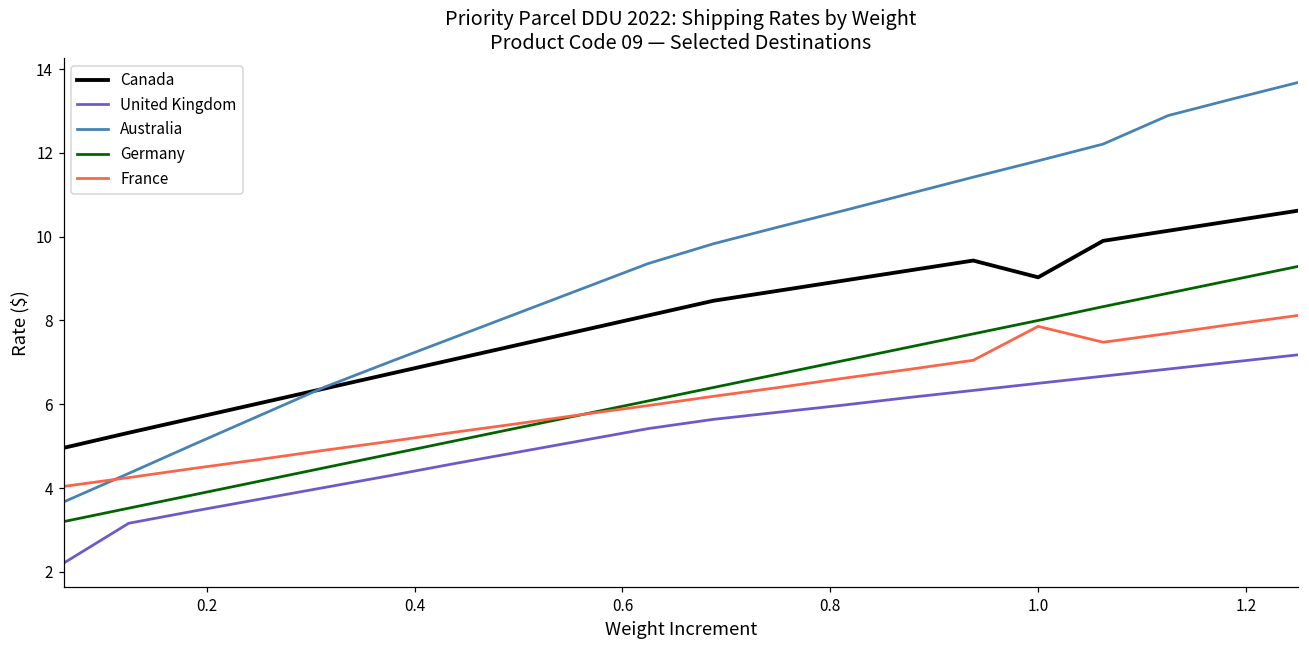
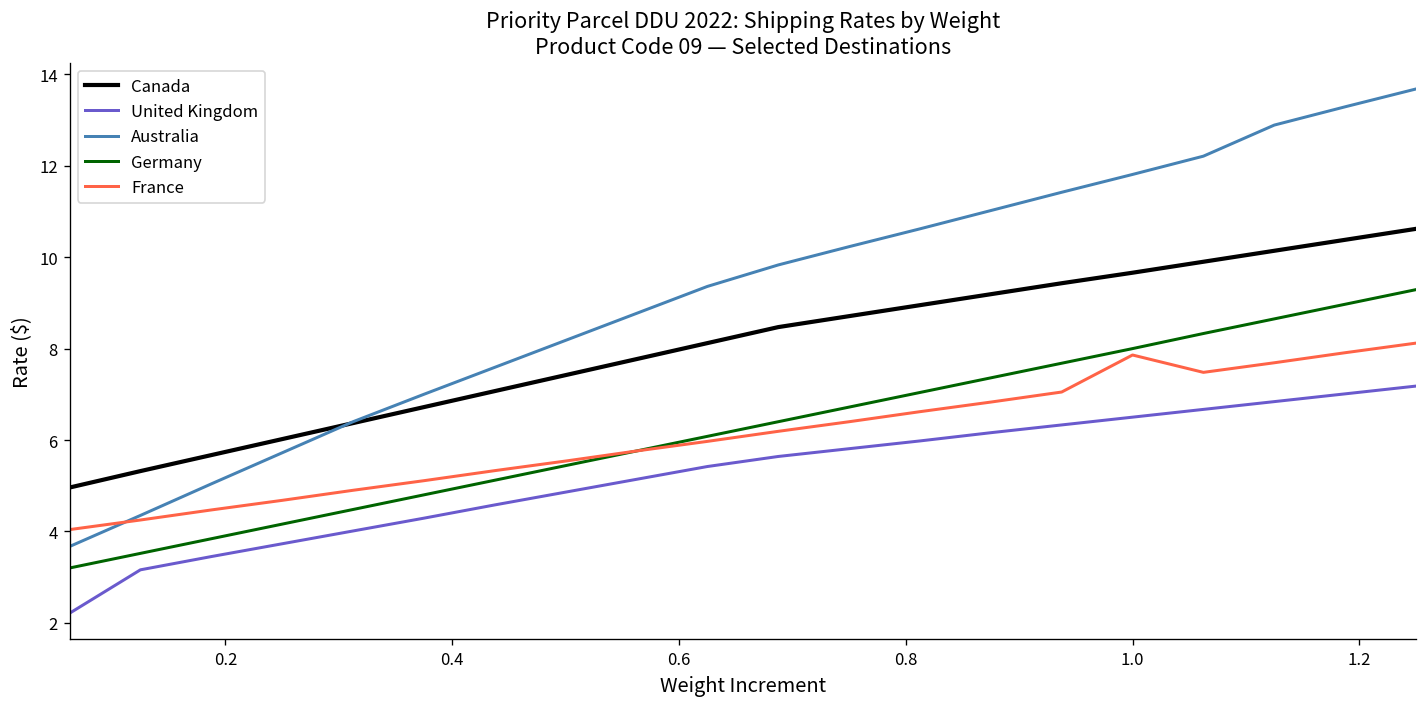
  {
    "Canada": {
-     "1.0": 9.0
+     "1.0": 9.7
    },
    "Germany": {
      "1.0": 8.0
    },
    "France": {
      "1.0": 7.9
    }
  }
